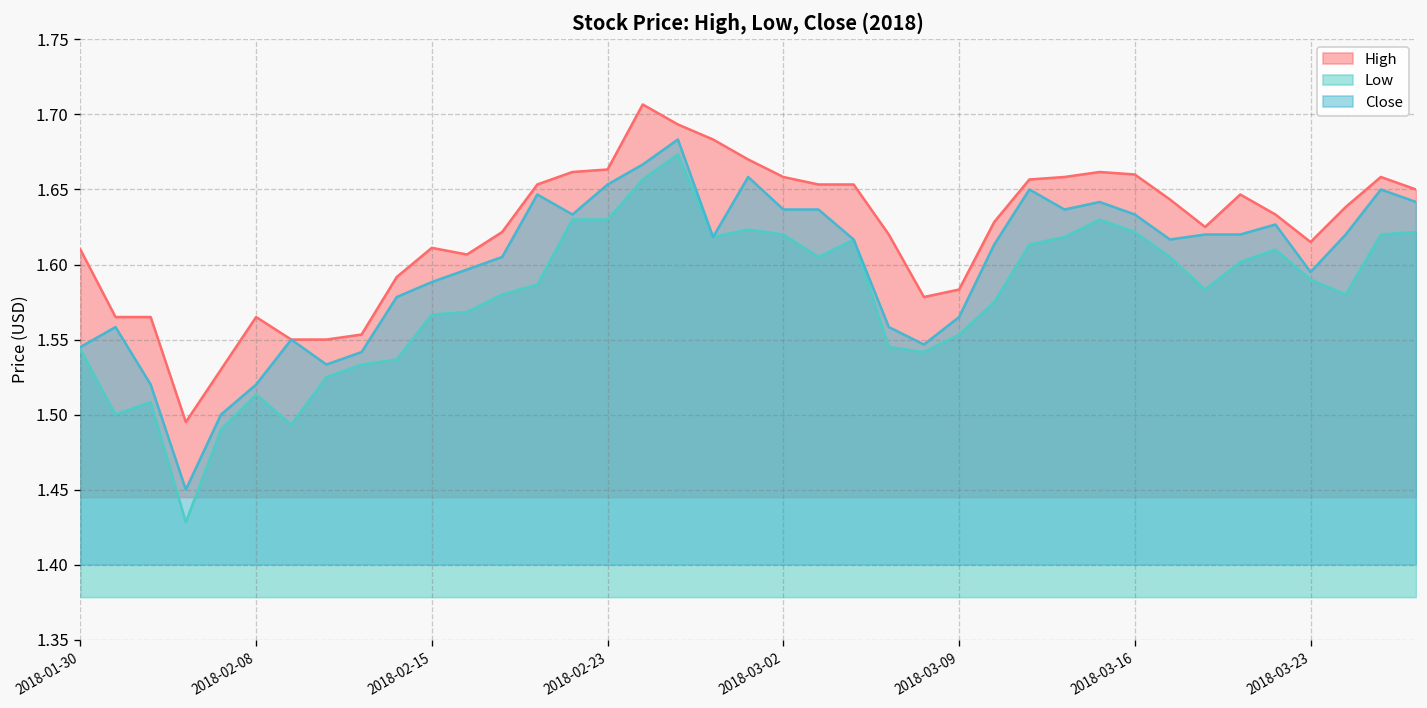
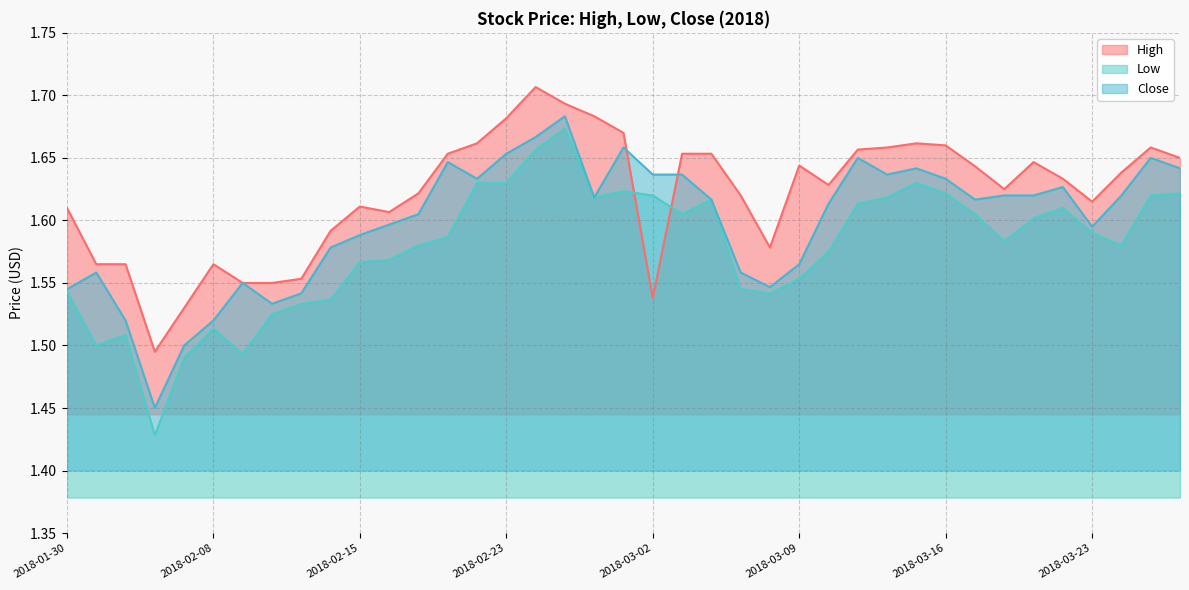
  {
    "High": {
      "2018-01-30": 1.610,
      "2018-02-08": 1.565,
      "2018-02-15": 1.611,
-     "2018-02-23": 1.663,
-     "2018-03-02": 1.658,
-     "2018-03-09": 1.583,
+     "2018-02-23": 1.682,
+     "2018-03-02": 1.538,
+     "2018-03-09": 1.644,
      "2018-03-16": 1.660,
      "2018-03-23": 1.615
    }
  }
